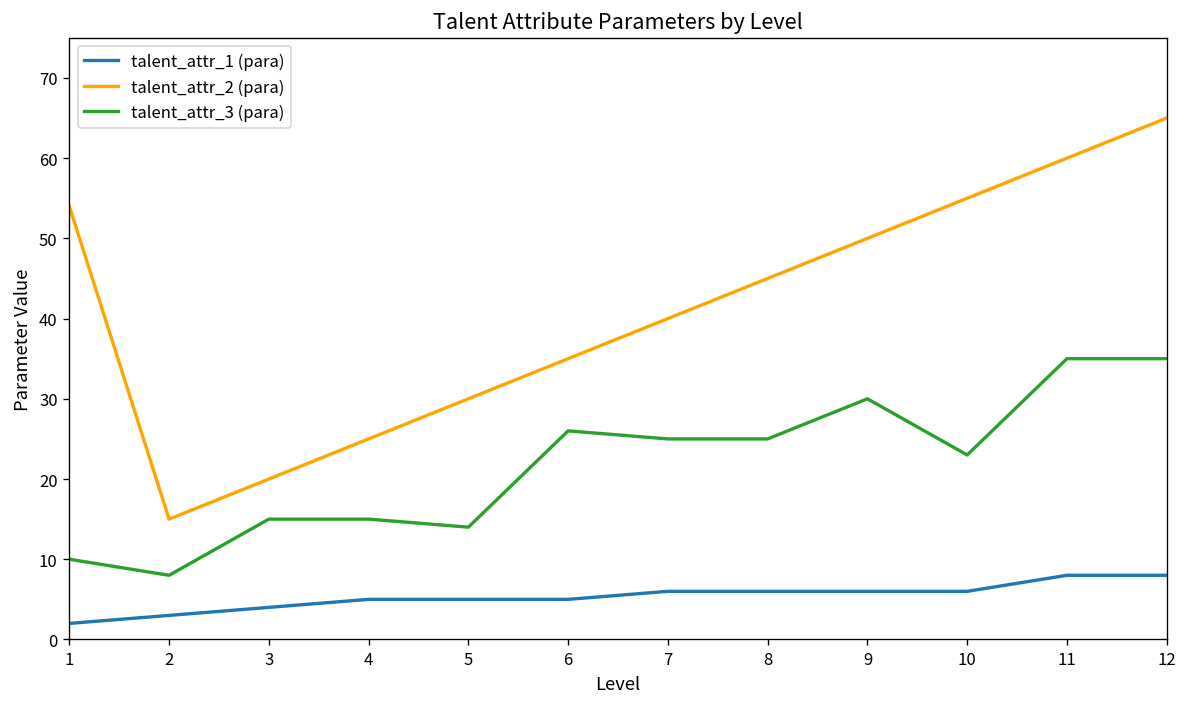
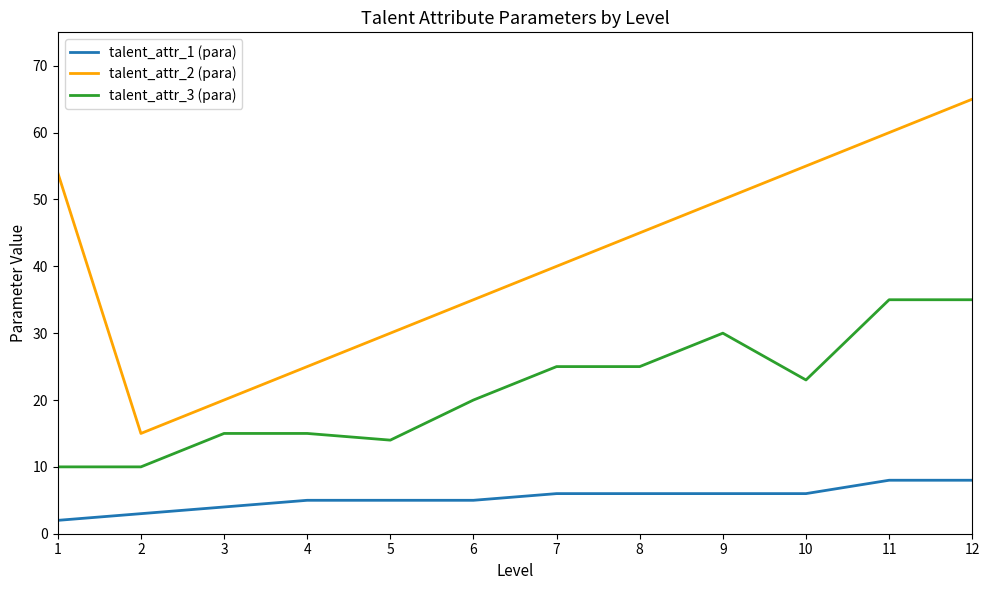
  {
    "talent_attr_1 (para)": {
      "1": 2,
      "2": 3,
      "3": 4,
      "4": 5,
      "5": 5,
      "6": 5,
      "7": 6,
      "8": 6,
      "9": 6,
      "10": 6,
      "11": 8,
      "12": 8
    },
    "talent_attr_2 (para)": {
      "1": 54,
      "2": 15,
      "3": 20,
      "4": 25,
      "5": 30,
      "6": 35,
      "7": 40,
      "8": 45,
      "9": 50,
      "10": 55,
      "11": 60,
      "12": 65
    },
    "talent_attr_3 (para)": {
      "1": 10,
-     "2": 8,
+     "2": 10,
      "3": 15,
      "4": 15,
      "5": 14,
-     "6": 26,
+     "6": 20,
      "7": 25,
      "8": 25,
      "9": 30,
      "10": 23,
      "11": 35,
      "12": 35
    }
  }
